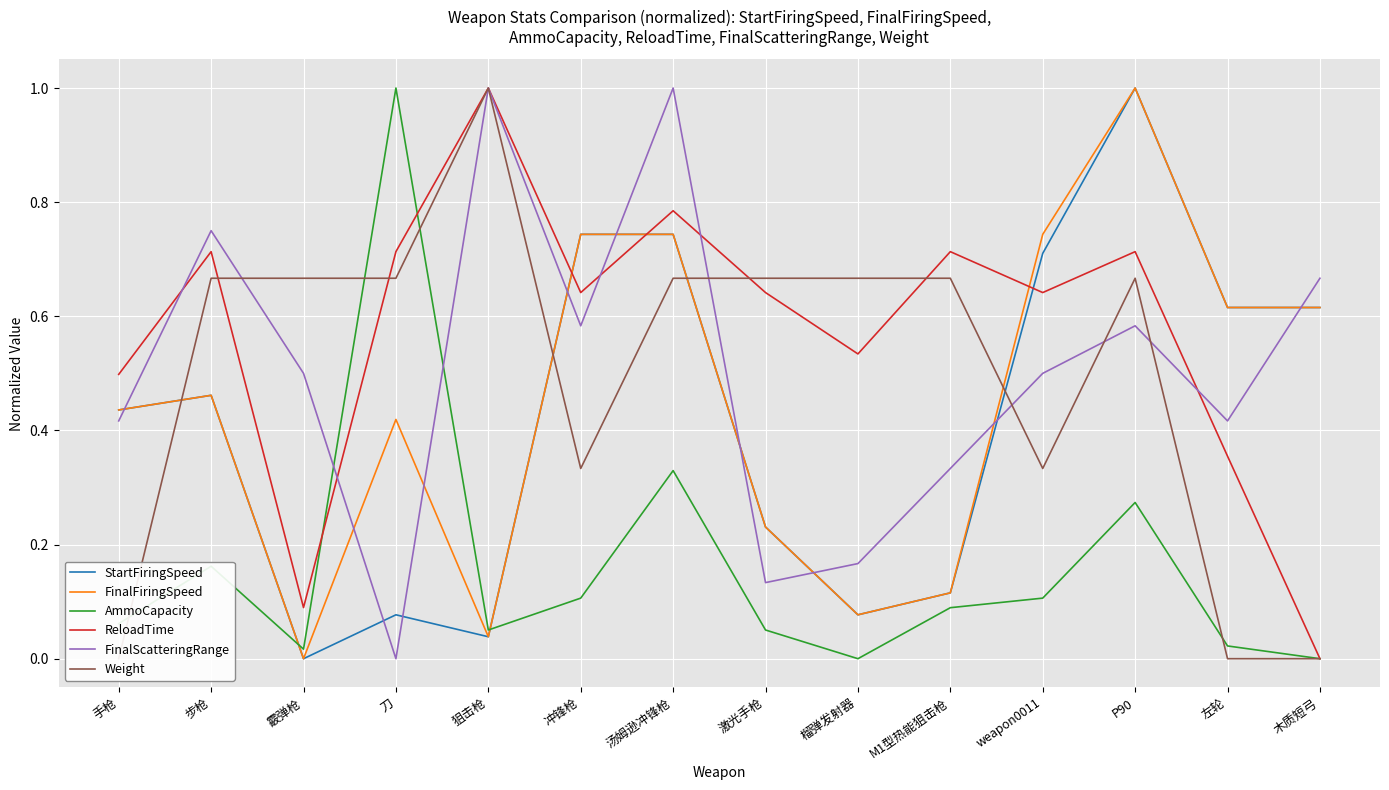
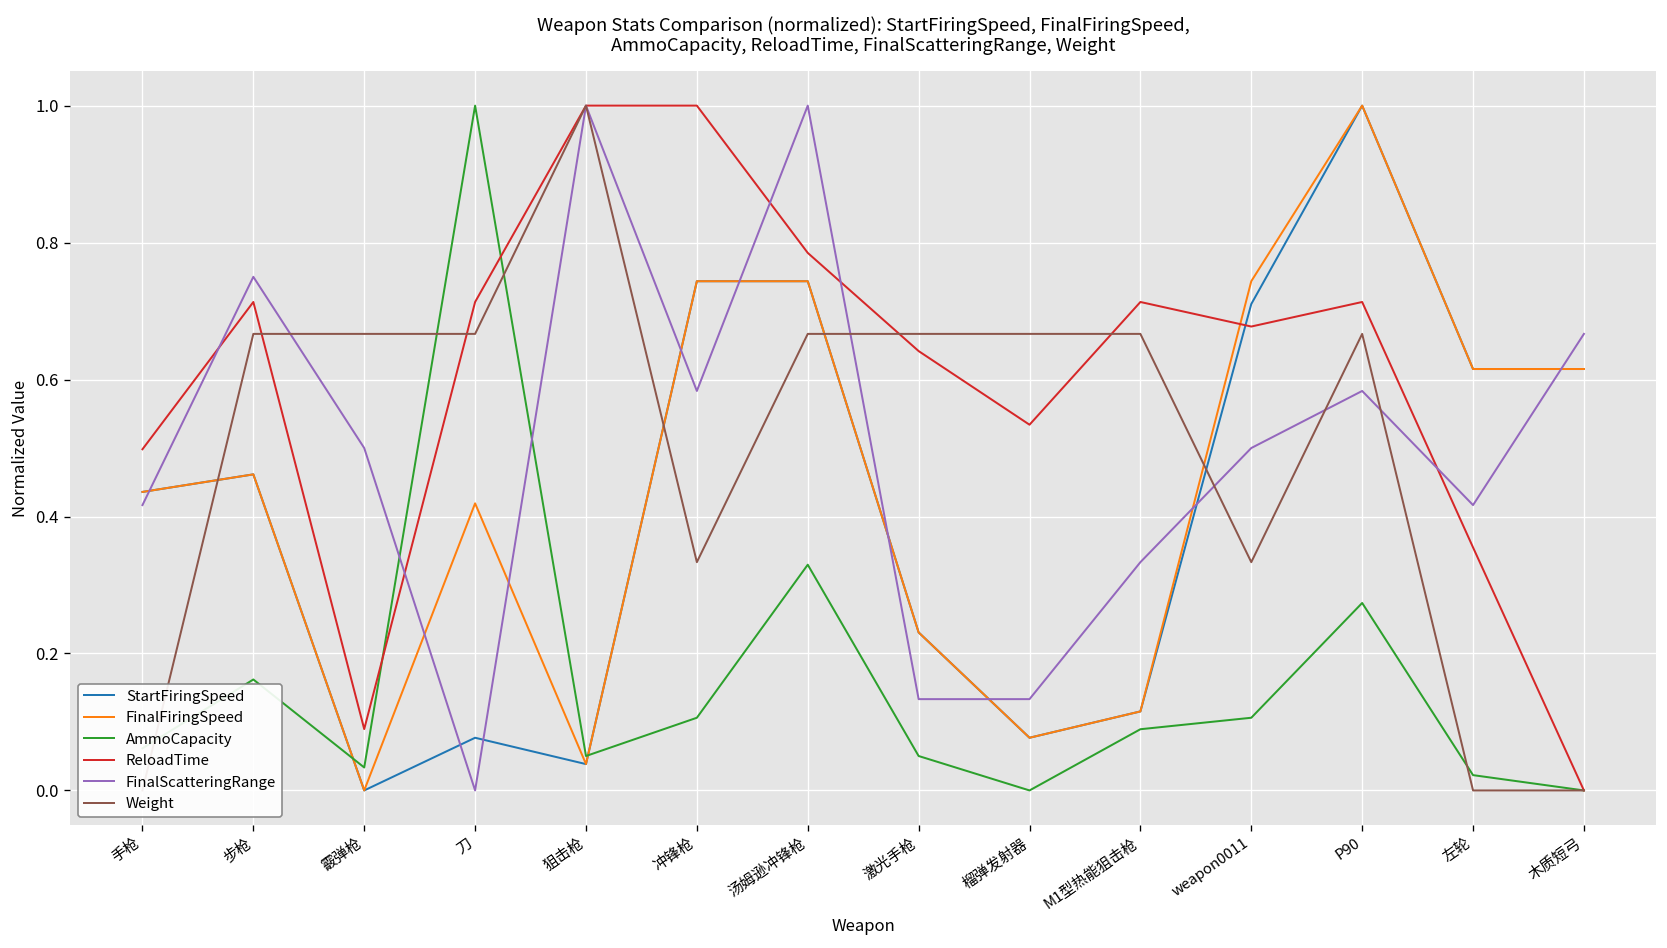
  {
    "StartFiringSpeed": {
      "刀": 0.08,
      "weapon0011": 0.71
    },
    "FinalFiringSpeed": {
      "刀": 0.42,
      "weapon0011": 0.74
    },
    "AmmoCapacity": {
-     "霰弹枪": 0.02,
+     "霰弹枪": 0.03,
      "刀": 1.00,
      "狙击枪": 0.05,
      "冲锋枪": 0.11,
      "汤姆逊冲锋枪": 0.33,
      "激光手枪": 0.05,
      "榴弹发射器": 0.00,
      "M1型热能狙击枪": 0.09,
      "weapon0011": 0.11,
      "P90": 0.27,
      "左轮": 0.02
    },
    "ReloadTime": {
      "手枪": 0.50,
      "步枪": 0.71,
      "霰弹枪": 0.09,
      "刀": 0.71,
-     "冲锋枪": 0.64,
+     "冲锋枪": 1.00,
      "汤姆逊冲锋枪": 0.78,
      "激光手枪": 0.64,
      "榴弹发射器": 0.53,
      "M1型热能狙击枪": 0.71,
-     "weapon0011": 0.64,
+     "weapon0011": 0.68,
      "P90": 0.71,
      "左轮": 0.35
    },
    "FinalScatteringRange": {
      "手枪": 0.42,
      "步枪": 0.75,
      "霰弹枪": 0.50,
      "刀": 0.00,
      "冲锋枪": 0.58,
      "汤姆逊冲锋枪": 1.00,
      "激光手枪": 0.13,
-     "榴弹发射器": 0.17,
+     "榴弹发射器": 0.13,
      "M1型热能狙击枪": 0.33,
      "weapon0011": 0.50,
      "P90": 0.58,
      "左轮": 0.42,
      "木质短弓": 0.67
    },
    "Weight": {
      "步枪": 0.67,
      "霰弹枪": 0.67,
      "刀": 0.67,
      "冲锋枪": 0.33,
      "汤姆逊冲锋枪": 0.67,
      "激光手枪": 0.67,
      "榴弹发射器": 0.67,
      "M1型热能狙击枪": 0.67,
      "weapon0011": 0.33,
      "P90": 0.67,
      "左轮": 0.00
    }
  }
